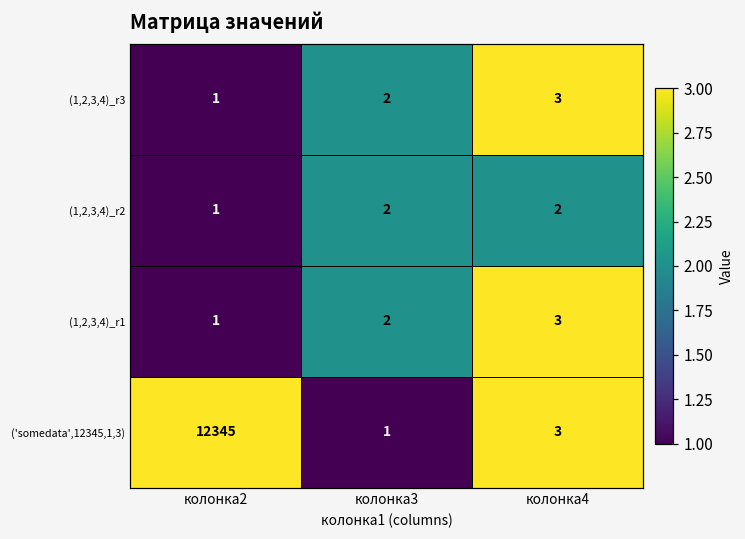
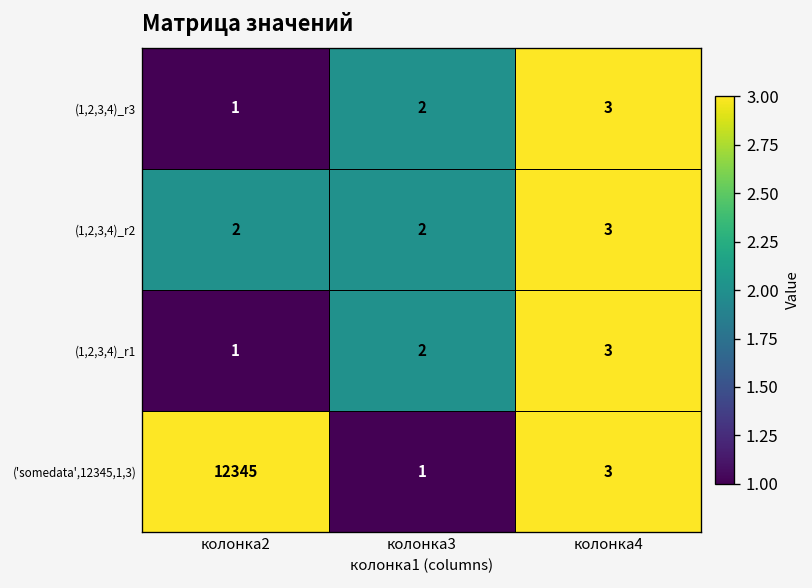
  {
    "(1,2,3,4)_r3": {
      "колонка2": 1,
      "колонка3": 2,
      "колонка4": 3
    },
    "(1,2,3,4)_r2": {
-     "колонка2": 1,
+     "колонка2": 2,
      "колонка3": 2,
-     "колонка4": 2
+     "колонка4": 3
    },
    "(1,2,3,4)_r1": {
      "колонка2": 1,
      "колонка3": 2,
      "колонка4": 3
    },
    "('somedata',12345,1,3)": {
      "колонка2": 12345,
      "колонка3": 1,
      "колонка4": 3
    }
  }
